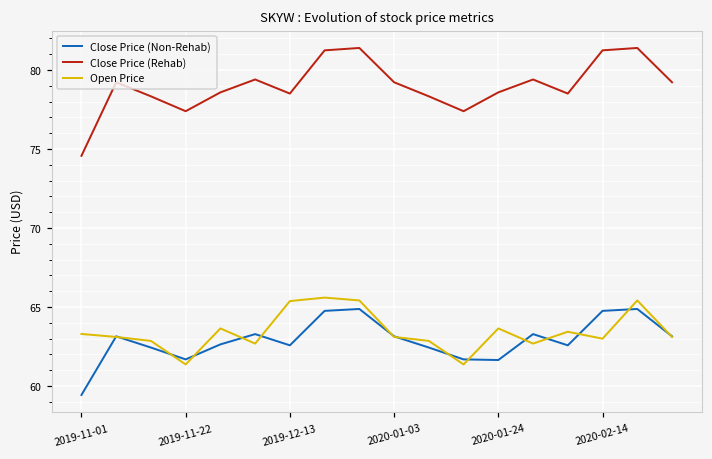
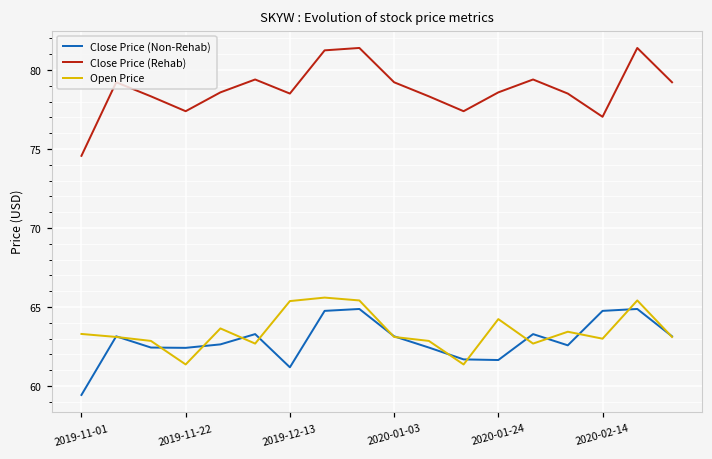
  {
    "Close Price (Non-Rehab)": {
      "2019-11-01": 59.4,
-     "2019-11-22": 61.7,
-     "2019-12-13": 62.6,
+     "2019-11-22": 62.4,
+     "2019-12-13": 61.2,
      "2020-01-24": 61.7,
      "2020-02-14": 64.8
    },
    "Close Price (Rehab)": {
      "2019-11-01": 74.6,
      "2019-11-22": 77.4,
      "2019-12-13": 78.5,
      "2020-01-03": 79.2,
      "2020-01-24": 78.6,
-     "2020-02-14": 81.2
+     "2020-02-14": 77.0
    },
    "Open Price": {
      "2019-11-01": 63.3,
      "2019-11-22": 61.4,
      "2019-12-13": 65.4,
-     "2020-01-24": 63.7,
+     "2020-01-24": 64.2,
      "2020-02-14": 63.0
    }
  }
